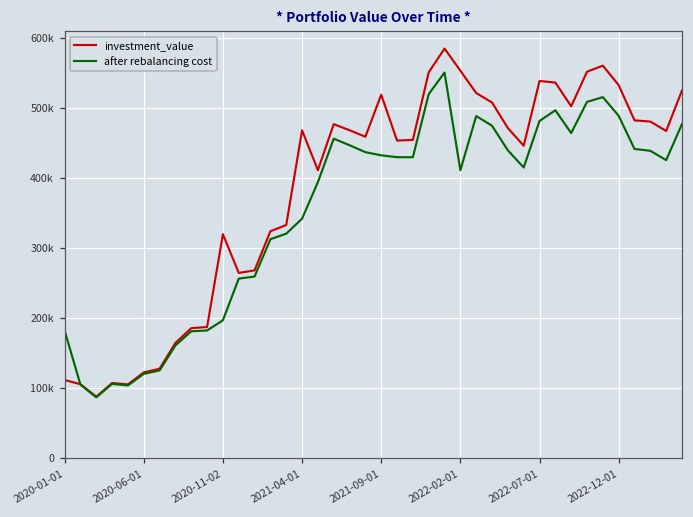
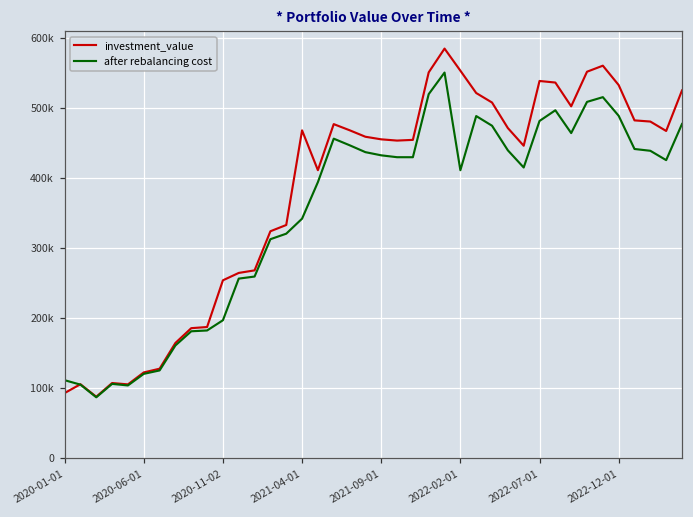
  {
    "investment_value": {
-     "2020-01-01": 110000,
-     "2020-11-02": 320000,
+     "2020-01-01": 90000,
+     "2020-11-02": 250000,
      "2021-04-01": 470000,
-     "2021-09-01": 520000,
+     "2021-09-01": 460000,
      "2022-02-01": 550000,
      "2022-07-01": 540000,
      "2022-12-01": 530000
    },
    "after rebalancing cost": {
-     "2020-01-01": 180000,
+     "2020-01-01": 110000,
      "2020-11-02": 200000,
      "2021-04-01": 340000,
      "2021-09-01": 430000,
      "2022-02-01": 410000,
      "2022-07-01": 480000,
      "2022-12-01": 490000
    }
  }
